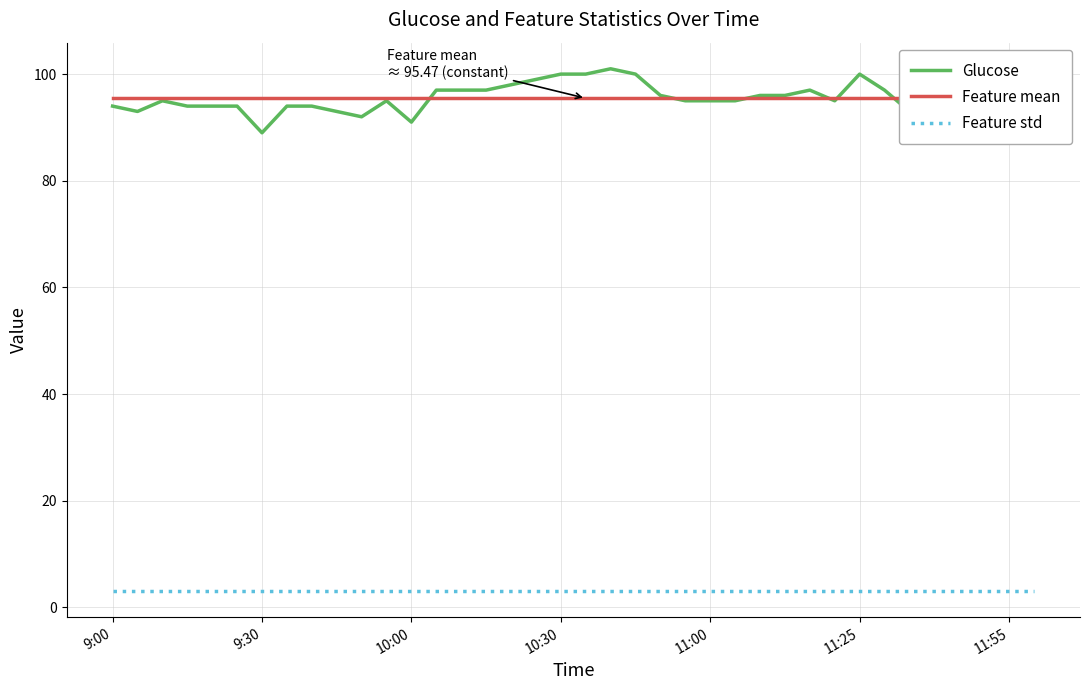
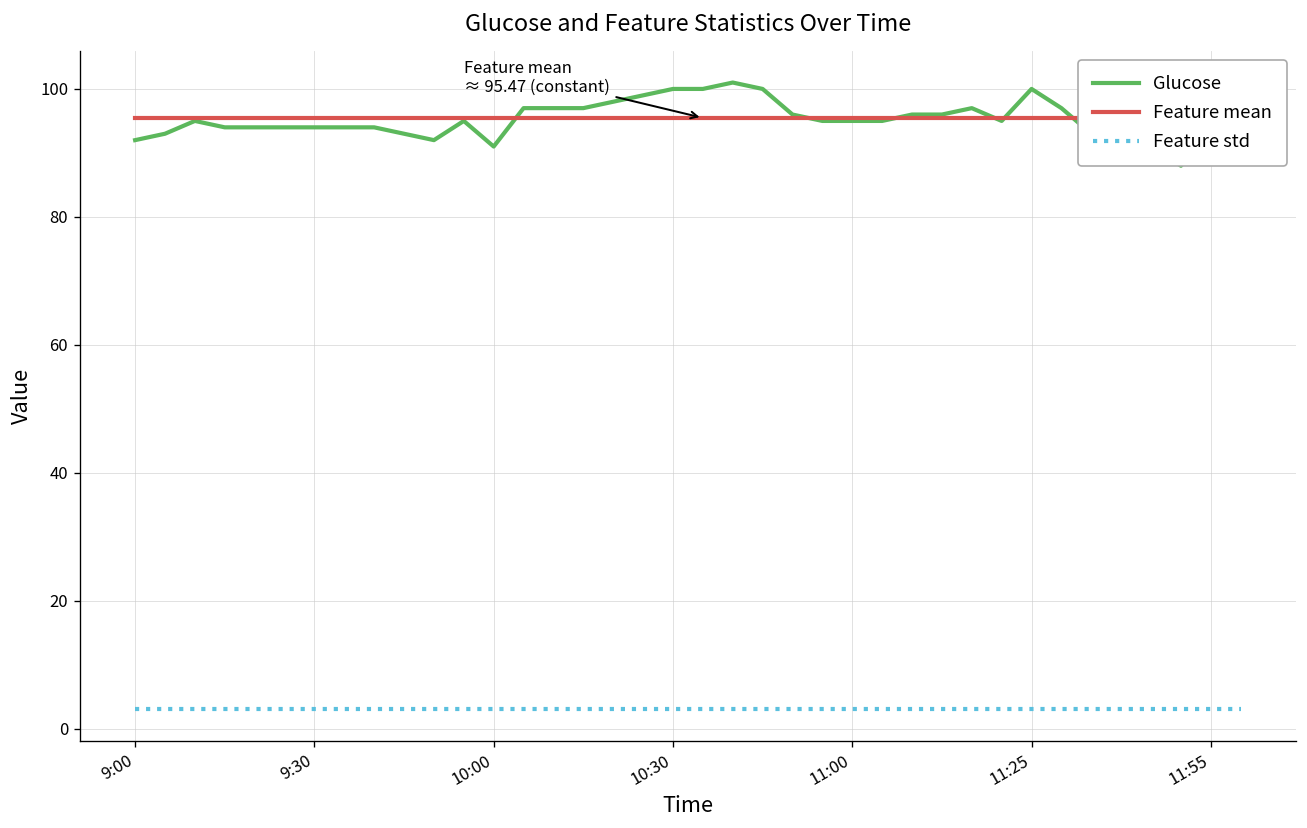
  {
    "Glucose": {
-     "9:00": 94,
-     "9:30": 89,
+     "9:00": 92,
+     "9:30": 94,
      "10:00": 91
    },
    "Feature mean": {
      "9:00": 95,
      "9:30": 95
    },
    "Feature std": {
      "9:00": 3,
      "9:30": 3,
      "10:00": 3,
      "10:30": 3,
      "11:00": 3,
      "11:55": 3
    }
  }
